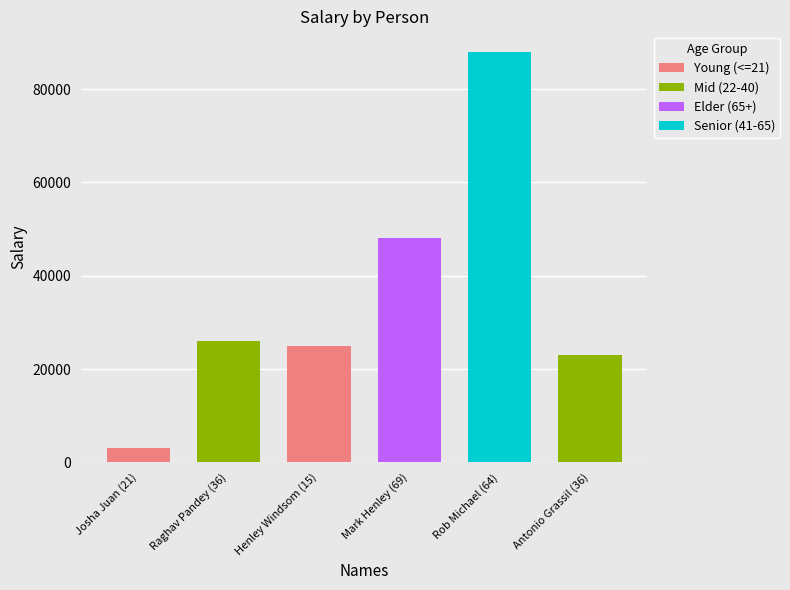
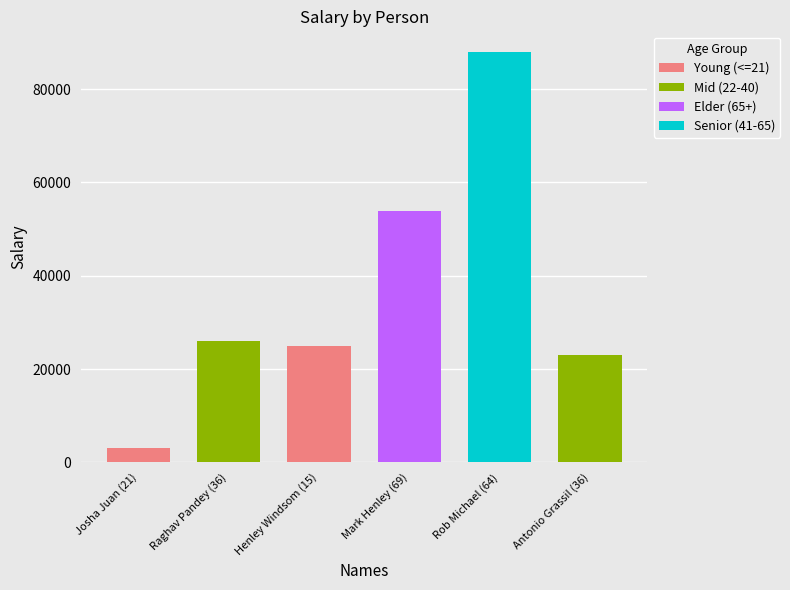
  {
    "Josha Juan (21)": 3000,
    "Raghav Pandey (36)": 26000,
    "Henley Windsom (15)": 25000,
-   "Mark Henley (69)": 48000,
+   "Mark Henley (69)": 54000,
    "Rob Michael (64)": 88000,
    "Antonio Grassil (36)": 23000
  }
